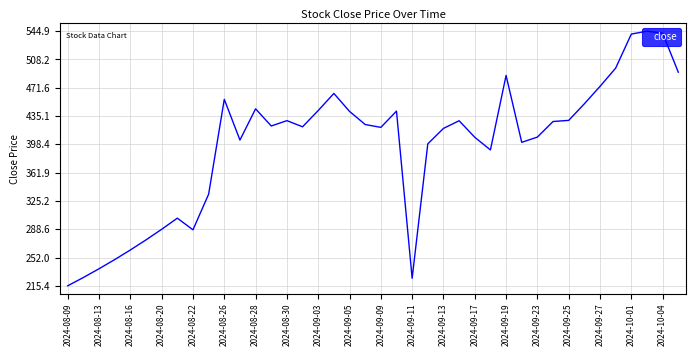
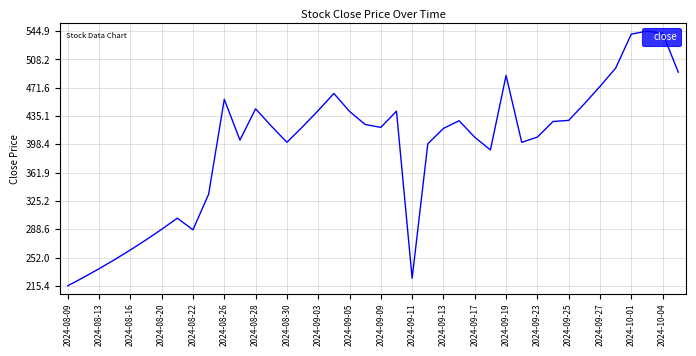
  {
    "2024-08-09": 220,
    "2024-08-13": 240,
    "2024-08-16": 260,
    "2024-08-20": 290,
    "2024-08-22": 290,
    "2024-08-26": 460,
    "2024-08-28": 440,
-   "2024-08-30": 430,
+   "2024-08-30": 400,
    "2024-09-03": 440,
    "2024-09-05": 440,
    "2024-09-09": 420,
    "2024-09-11": 230,
    "2024-09-13": 420,
    "2024-09-17": 410,
    "2024-09-19": 490,
    "2024-09-23": 410,
    "2024-09-25": 430,
    "2024-09-27": 470,
    "2024-10-01": 540
  }
